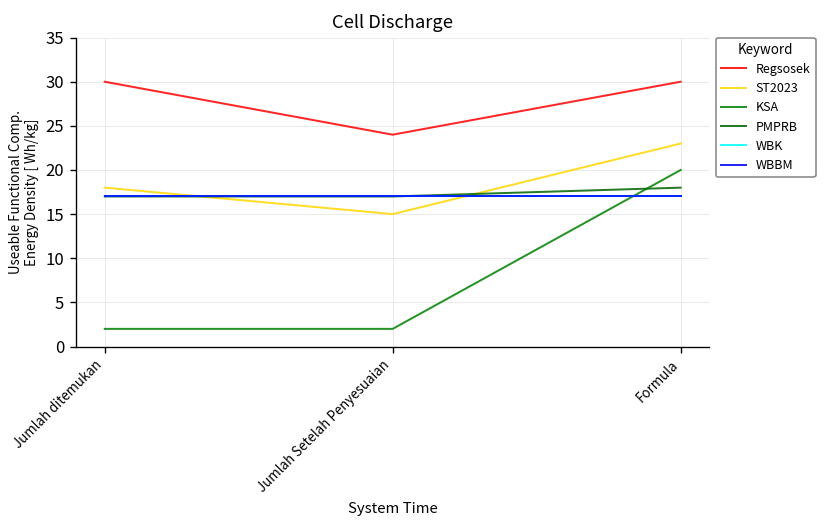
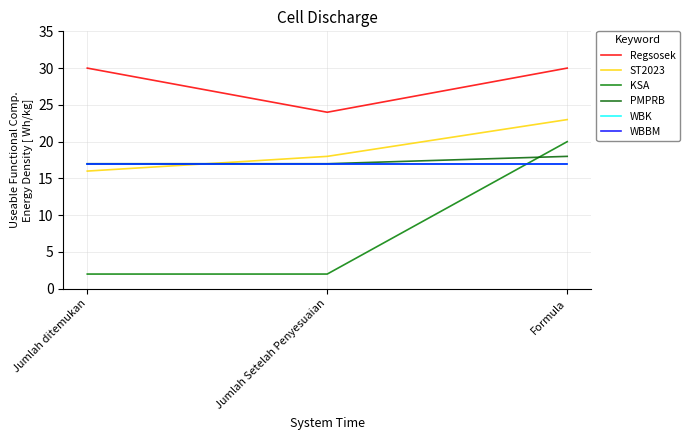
  {
    "Regsosek": {
      "Jumlah ditemukan": 30,
      "Jumlah Setelah Penyesuaian": 24,
      "Formula": 30
    },
    "ST2023": {
-     "Jumlah ditemukan": 18,
-     "Jumlah Setelah Penyesuaian": 15,
+     "Jumlah ditemukan": 16,
+     "Jumlah Setelah Penyesuaian": 18,
      "Formula": 23
    },
    "WBBM": {
      "Formula": 17
    }
  }
